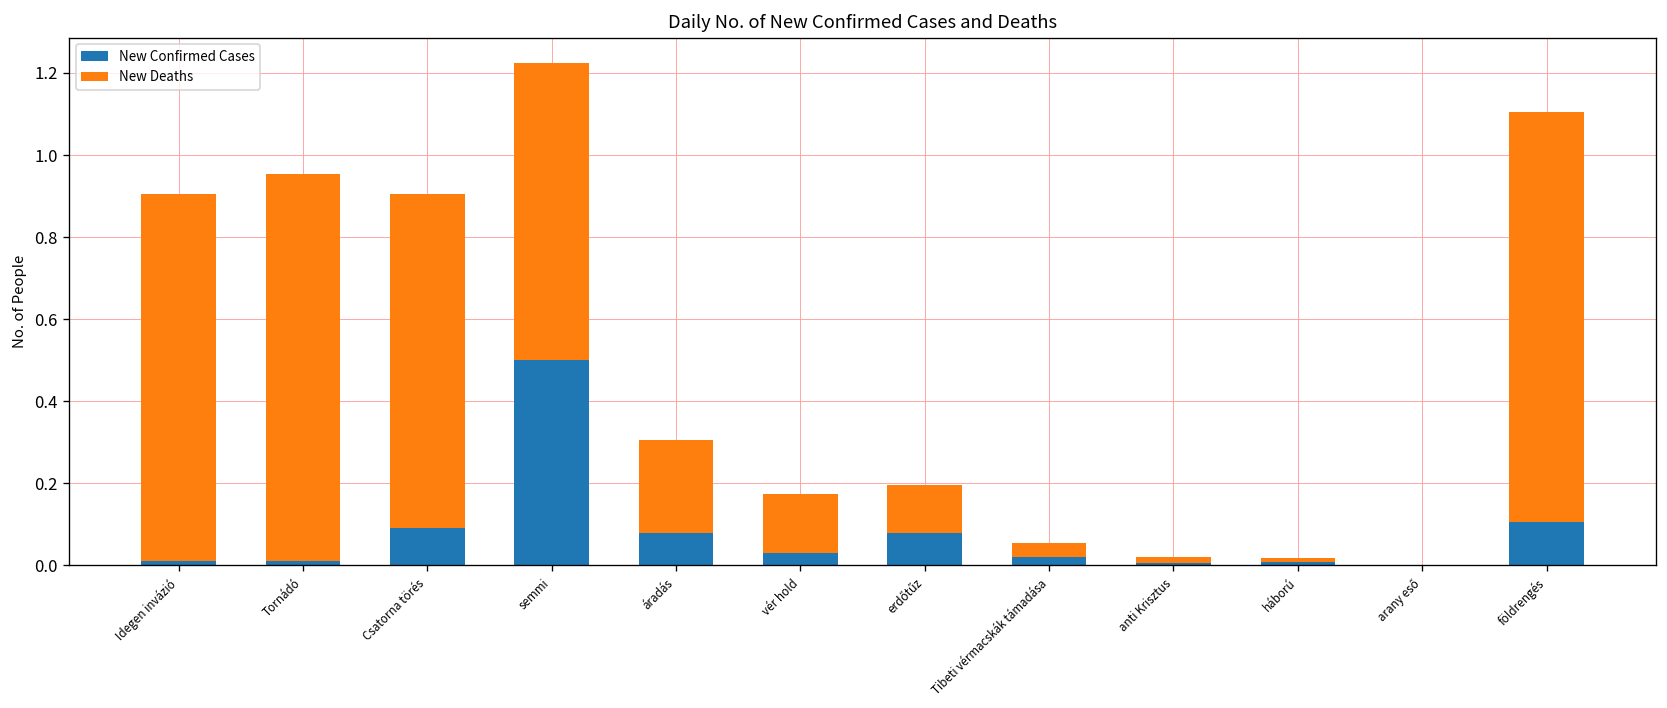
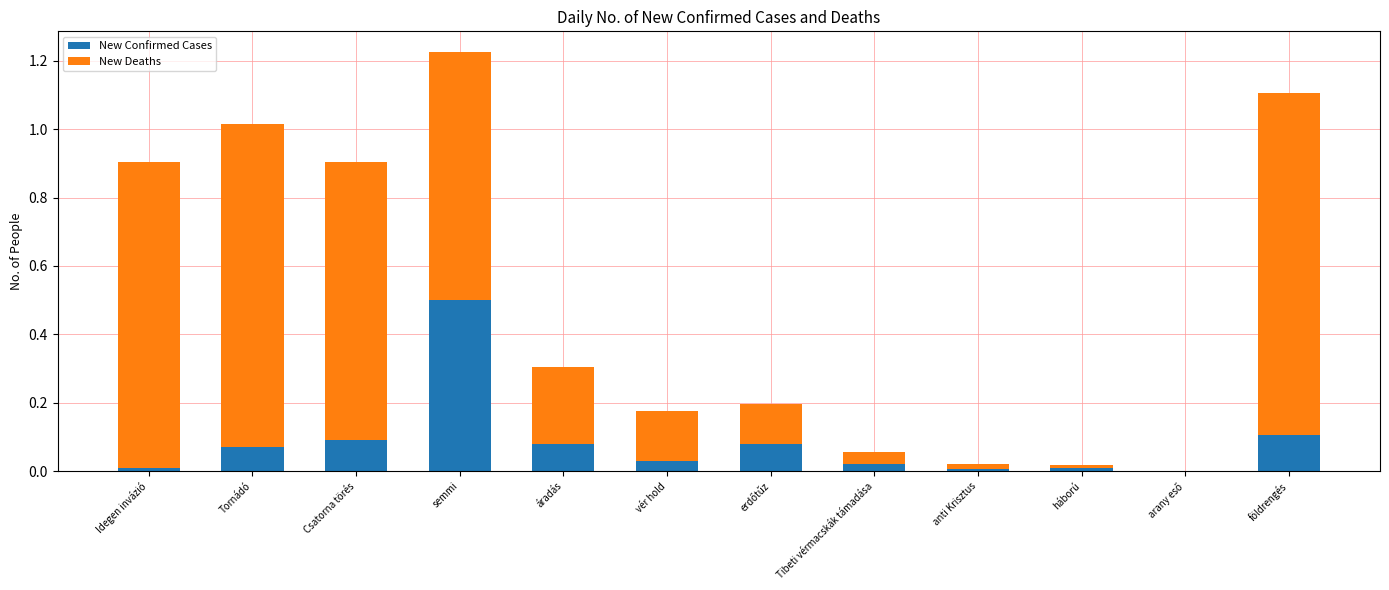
  {
    "New Confirmed Cases": {
      "Idegen invázió": 0.01,
-     "Tornádó": 0.01,
+     "Tornádó": 0.07,
      "Csatorna törés": 0.09,
      "semmi": 0.50,
      "áradás": 0.08,
      "vér hold": 0.03,
      "erdőtűz": 0.08,
      "Tibeti vérmacskák támadása": 0.02,
      "háború": 0.01,
      "földrengés": 0.11
    },
    "New Deaths": {
      "Idegen invázió": 0.90,
      "Tornádó": 0.95,
      "Csatorna törés": 0.82,
      "semmi": 0.73,
      "áradás": 0.23,
      "vér hold": 0.15,
      "erdőtűz": 0.12,
      "Tibeti vérmacskák támadása": 0.04,
      "anti Krisztus": 0.02,
      "háború": 0.01,
      "arany eső": 0.00,
      "földrengés": 1.00
    }
  }
